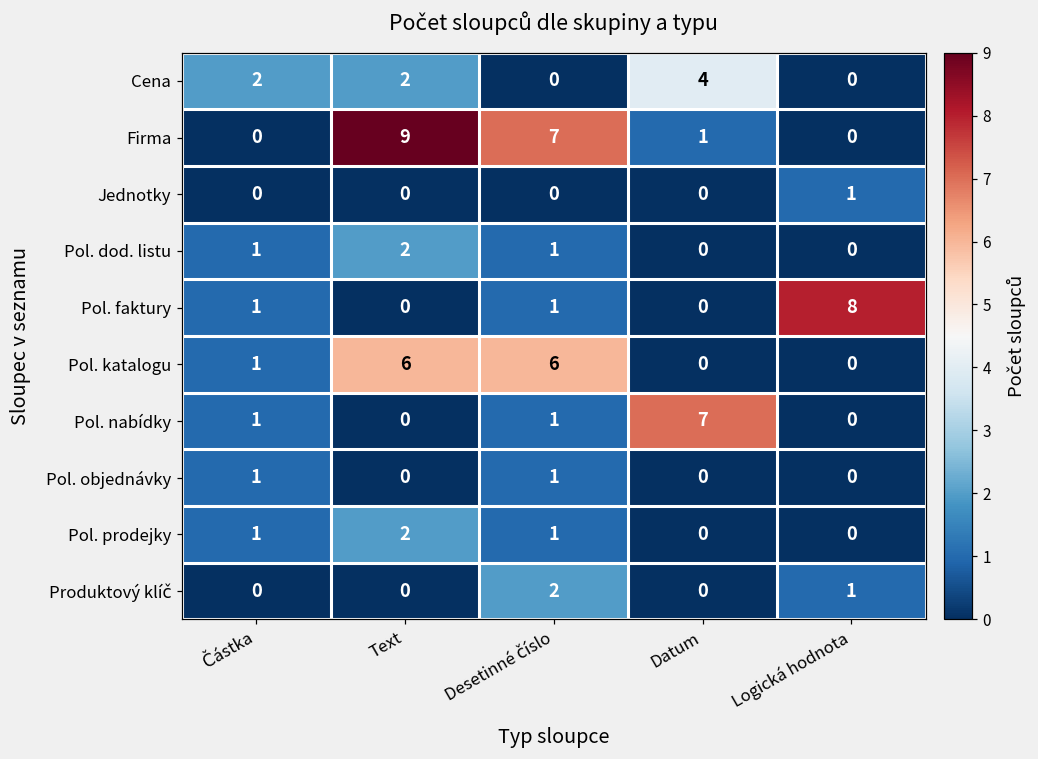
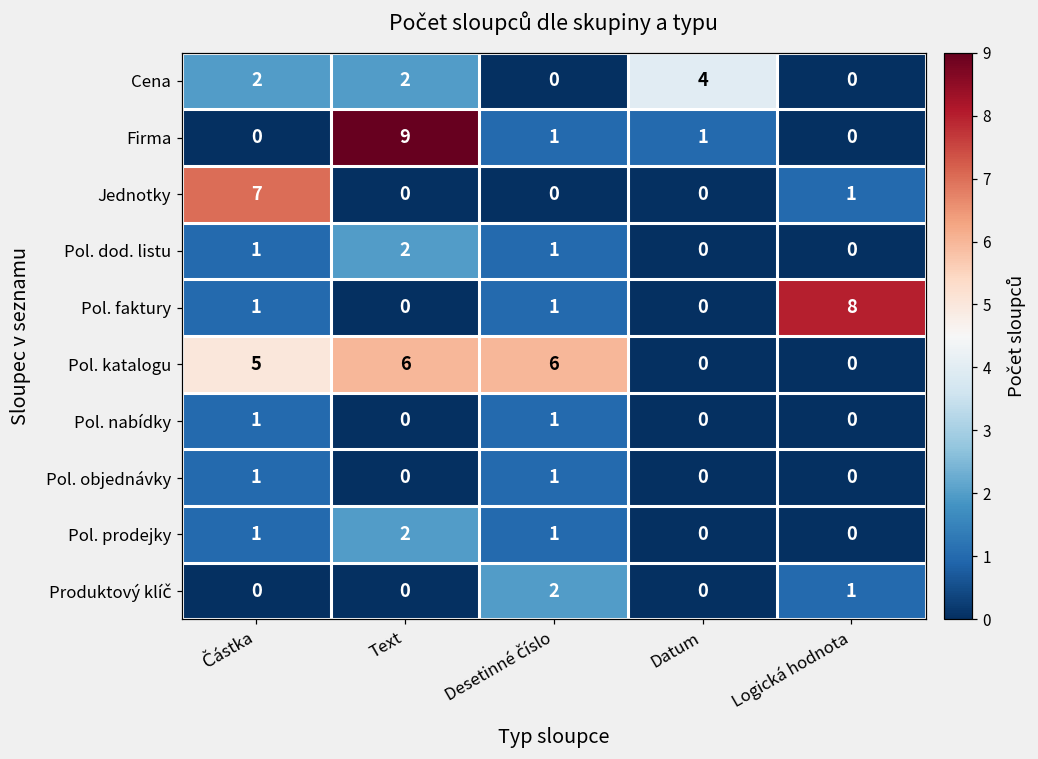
  {
    "Cena": {
      "Částka": 2,
      "Text": 2,
      "Desetinné číslo": 0,
      "Datum": 4,
      "Logická hodnota": 0
    },
    "Firma": {
      "Částka": 0,
      "Text": 9,
-     "Desetinné číslo": 7,
+     "Desetinné číslo": 1,
      "Datum": 1,
      "Logická hodnota": 0
    },
    "Jednotky": {
-     "Částka": 0,
+     "Částka": 7,
      "Text": 0,
      "Desetinné číslo": 0,
      "Datum": 0,
      "Logická hodnota": 1
    },
    "Pol. dod. listu": {
      "Částka": 1,
      "Text": 2,
      "Desetinné číslo": 1,
      "Datum": 0,
      "Logická hodnota": 0
    },
    "Pol. faktury": {
      "Částka": 1,
      "Text": 0,
      "Desetinné číslo": 1,
      "Datum": 0,
      "Logická hodnota": 8
    },
    "Pol. katalogu": {
-     "Částka": 1,
+     "Částka": 5,
      "Text": 6,
      "Desetinné číslo": 6,
      "Datum": 0,
      "Logická hodnota": 0
    },
    "Pol. nabídky": {
      "Částka": 1,
      "Text": 0,
      "Desetinné číslo": 1,
-     "Datum": 7,
+     "Datum": 0,
      "Logická hodnota": 0
    },
    "Pol. objednávky": {
      "Částka": 1,
      "Text": 0,
      "Desetinné číslo": 1,
      "Datum": 0,
      "Logická hodnota": 0
    },
    "Pol. prodejky": {
      "Částka": 1,
      "Text": 2,
      "Desetinné číslo": 1,
      "Datum": 0,
      "Logická hodnota": 0
    },
    "Produktový klíč": {
      "Částka": 0,
      "Text": 0,
      "Desetinné číslo": 2,
      "Datum": 0,
      "Logická hodnota": 1
    }
  }
